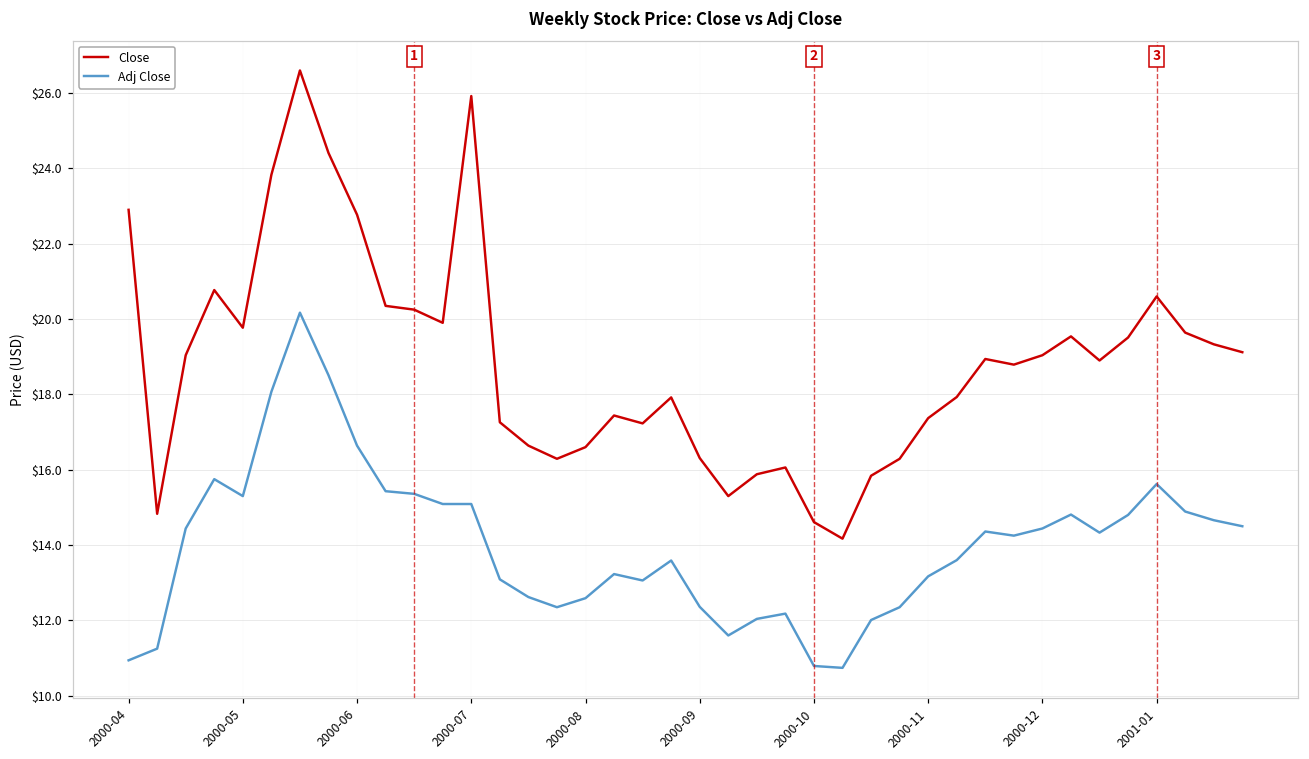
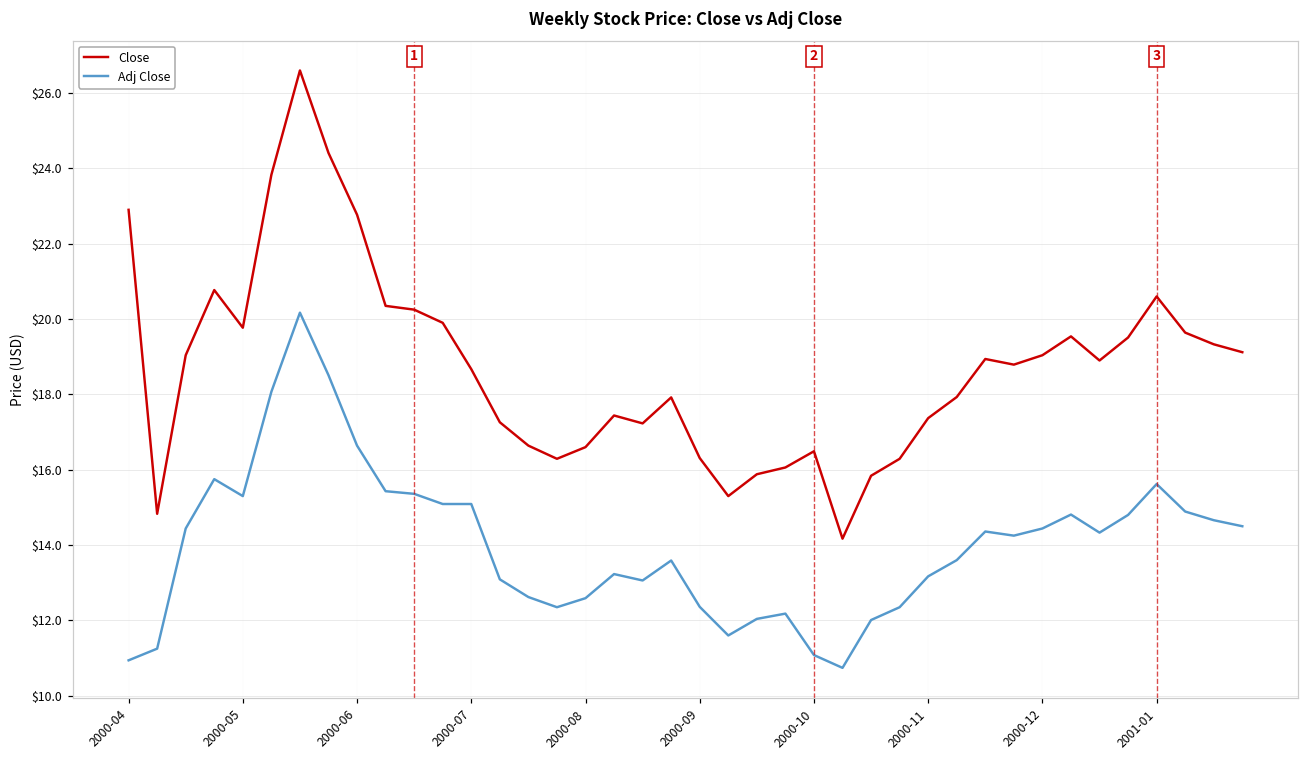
  {
    "Close": {
      "2000-04": "$22.9",
      "2000-05": "$19.8",
      "2000-06": "$22.8",
-     "2000-07": "$25.9",
+     "2000-07": "$18.7",
      "2000-08": "$16.6",
      "2000-09": "$16.3",
-     "2000-10": "$14.6",
+     "2000-10": "$16.5",
      "2000-11": "$17.4",
      "2000-12": "$19.0",
      "2001-01": "$20.6"
    },
    "Adj Close": {
      "2000-04": "$10.9",
      "2000-05": "$15.3",
      "2000-06": "$16.6",
      "2000-07": "$15.1",
      "2000-08": "$12.6",
      "2000-09": "$12.4",
-     "2000-10": "$10.8",
+     "2000-10": "$11.1",
      "2000-11": "$13.2",
      "2000-12": "$14.4",
      "2001-01": "$15.6"
    }
  }
